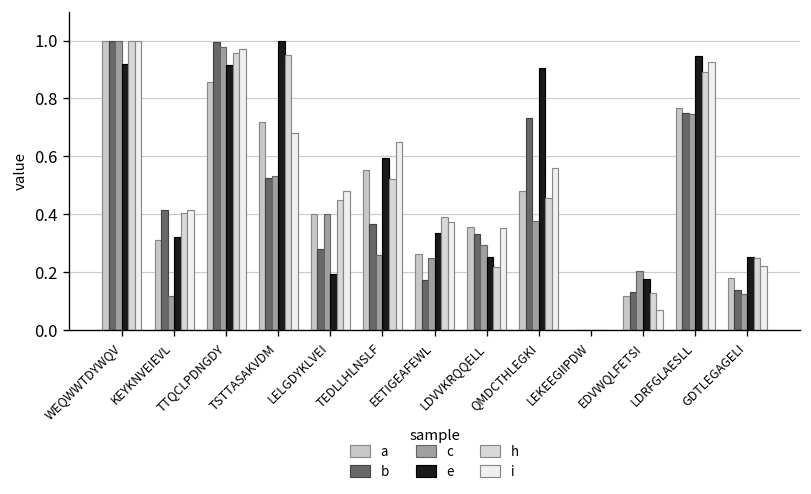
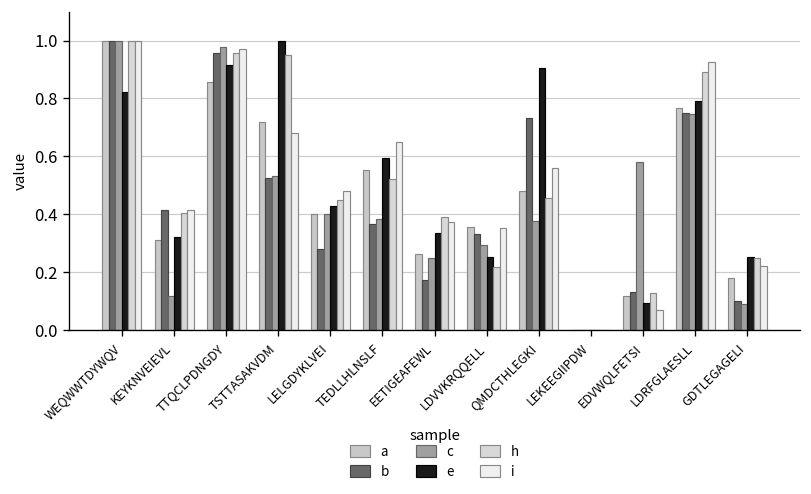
  {
    "b": {
      "WEQWWTDYWQV": 1.00,
      "KEYKNVEIEVL": 0.42,
-     "TTQCLPDNGDY": 1.00,
+     "TTQCLPDNGDY": 0.96,
      "TSTTASAKVDM": 0.53,
      "LELGDYKLVEI": 0.28,
      "TEDLLHLNSLF": 0.37,
      "EETIGEAFEWL": 0.17,
      "LDVVKRQQELL": 0.33,
      "QMDCTHLEGKI": 0.73,
      "LEKEEGIIPDW": 0.00,
      "EDVWQLFETSI": 0.13,
      "LDRFGLAESLL": 0.75,
-     "GDTLEGAGELI": 0.14
+     "GDTLEGAGELI": 0.10
    },
    "c": {
      "WEQWWTDYWQV": 1.00,
      "KEYKNVEIEVL": 0.12,
      "TTQCLPDNGDY": 0.98,
      "TSTTASAKVDM": 0.53,
      "LELGDYKLVEI": 0.40,
-     "TEDLLHLNSLF": 0.26,
+     "TEDLLHLNSLF": 0.39,
      "EETIGEAFEWL": 0.25,
      "LDVVKRQQELL": 0.29,
      "QMDCTHLEGKI": 0.38,
      "LEKEEGIIPDW": 0.00,
-     "EDVWQLFETSI": 0.21,
+     "EDVWQLFETSI": 0.58,
      "LDRFGLAESLL": 0.75,
-     "GDTLEGAGELI": 0.13
+     "GDTLEGAGELI": 0.09
    },
    "e": {
-     "WEQWWTDYWQV": 0.92,
+     "WEQWWTDYWQV": 0.82,
      "KEYKNVEIEVL": 0.32,
      "TTQCLPDNGDY": 0.92,
      "TSTTASAKVDM": 1.00,
-     "LELGDYKLVEI": 0.19,
+     "LELGDYKLVEI": 0.43,
      "TEDLLHLNSLF": 0.60,
      "EETIGEAFEWL": 0.34,
      "LDVVKRQQELL": 0.25,
      "QMDCTHLEGKI": 0.91,
      "LEKEEGIIPDW": 0.00,
-     "EDVWQLFETSI": 0.18,
-     "LDRFGLAESLL": 0.95,
+     "EDVWQLFETSI": 0.09,
+     "LDRFGLAESLL": 0.79,
      "GDTLEGAGELI": 0.25
    }
  }
